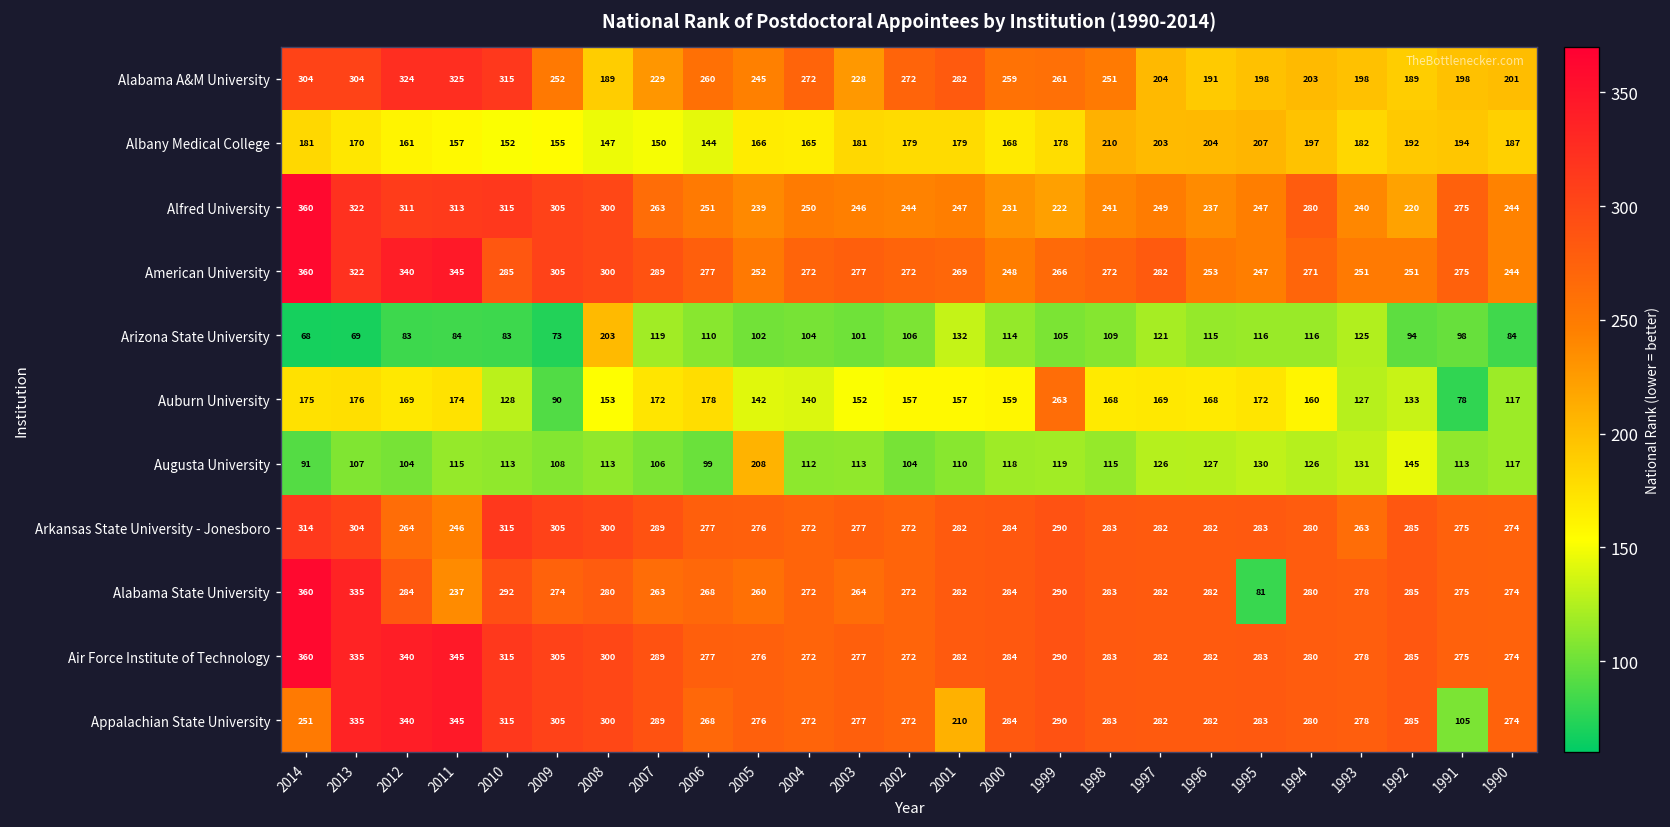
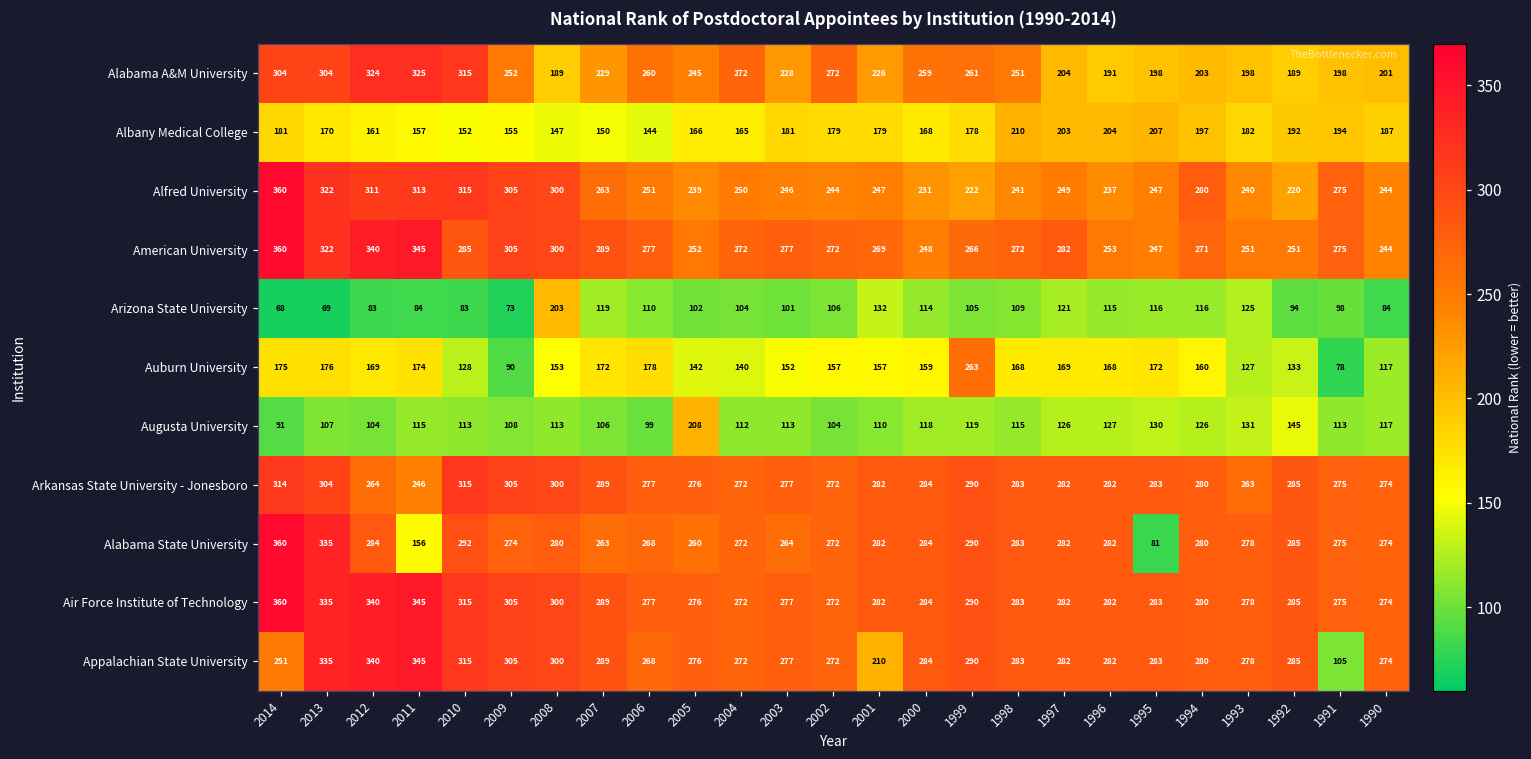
  {
    "Alabama A&M University": {
      "2014": 304,
      "2013": 304,
      "2012": 324,
      "2011": 325,
      "2010": 315,
      "2009": 252,
      "2008": 189,
      "2007": 229,
      "2006": 260,
      "2005": 245,
      "2004": 272,
      "2003": 228,
      "2002": 272,
-     "2001": 282,
+     "2001": 226,
      "2000": 259,
      "1999": 261,
      "1998": 251,
      "1997": 204,
      "1996": 191,
      "1995": 198,
      "1994": 203,
      "1993": 198,
      "1992": 189,
      "1990": 201
    },
    "Alabama State University": {
      "2014": 360,
      "2013": 335,
      "2012": 284,
-     "2011": 237,
+     "2011": 156,
      "2010": 292,
      "2009": 274,
      "2008": 280,
      "2007": 263,
      "2006": 268,
      "2005": 260,
      "2004": 272,
      "2003": 264,
      "2002": 272,
      "2001": 282,
      "2000": 284,
      "1999": 290,
      "1998": 283,
      "1997": 282,
      "1996": 282,
      "1995": 81,
      "1994": 280,
      "1993": 278,
      "1992": 285,
      "1991": 275,
      "1990": 274
    }
  }
